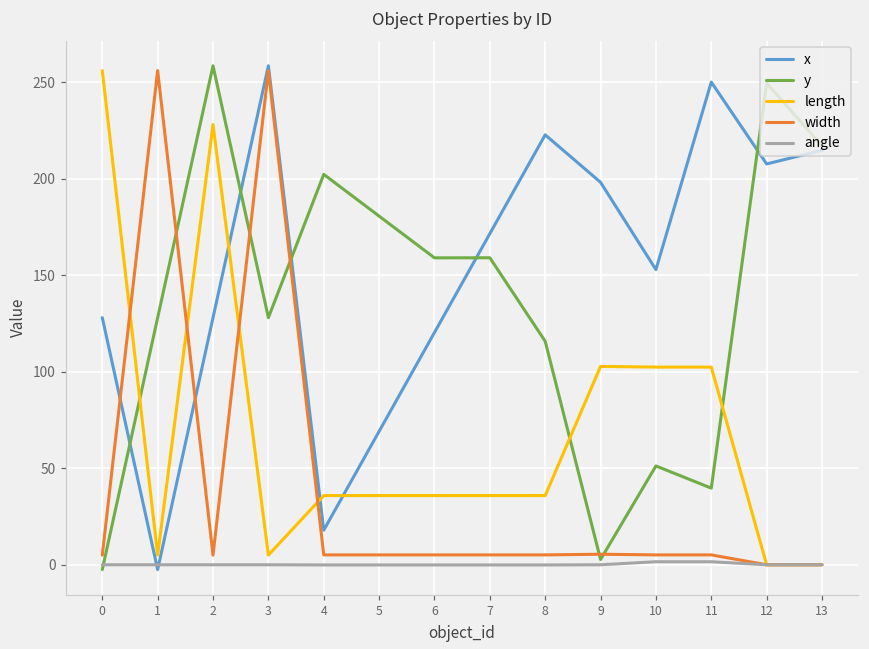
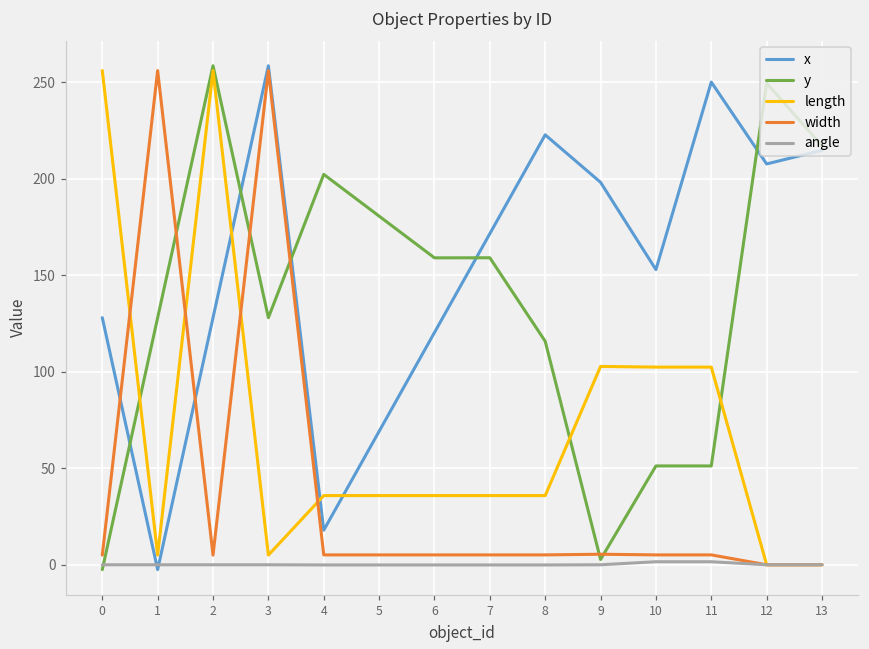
  {
    "x": {
      "0": 128,
      "1": -3,
      "2": 128,
      "3": 259,
      "4": 18,
      "5": 69,
      "6": 120,
      "7": 172,
      "8": 223,
      "9": 198,
      "10": 153,
      "11": 250,
      "12": 208
    },
    "y": {
      "0": -3,
      "1": 128,
      "2": 259,
      "3": 128,
      "4": 202,
      "5": 181,
      "6": 159,
      "7": 159,
      "8": 116,
      "9": 3,
      "10": 51,
-     "11": 40
+     "11": 51
    },
    "length": {
      "0": 256,
      "1": 5,
-     "2": 228,
+     "2": 256,
      "3": 5,
      "4": 36,
      "5": 36,
      "6": 36,
      "7": 36,
      "8": 36,
      "9": 103,
      "10": 102,
      "11": 102
    },
    "width": {
      "0": 5,
      "1": 256,
      "2": 5,
      "3": 256,
      "4": 5,
      "5": 5,
      "6": 5,
      "7": 5,
      "8": 5,
      "9": 5,
      "10": 5,
      "11": 5
    },
    "angle": {
      "0": 0,
      "1": 0,
      "2": 0,
      "3": 0,
      "4": 0,
      "5": 0,
      "6": 0,
      "7": 0,
      "8": 0,
      "9": 0,
      "10": 2,
      "11": 2
    }
  }
